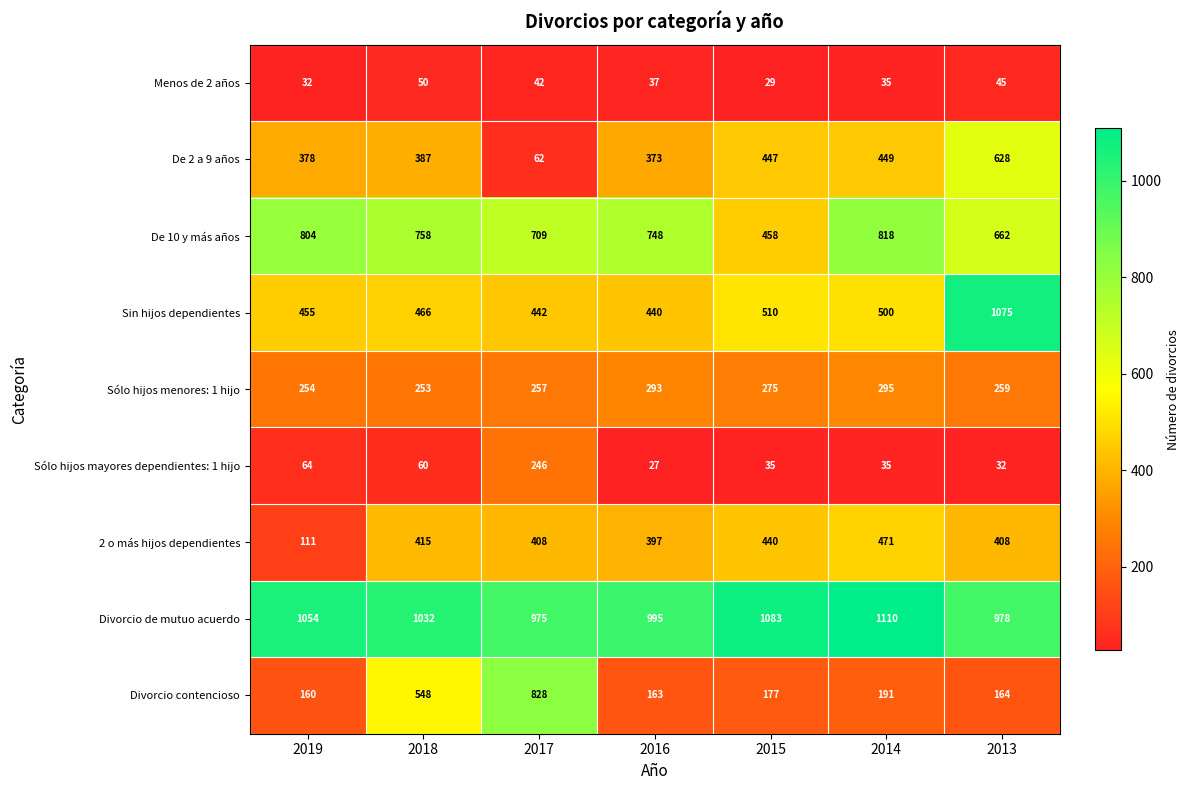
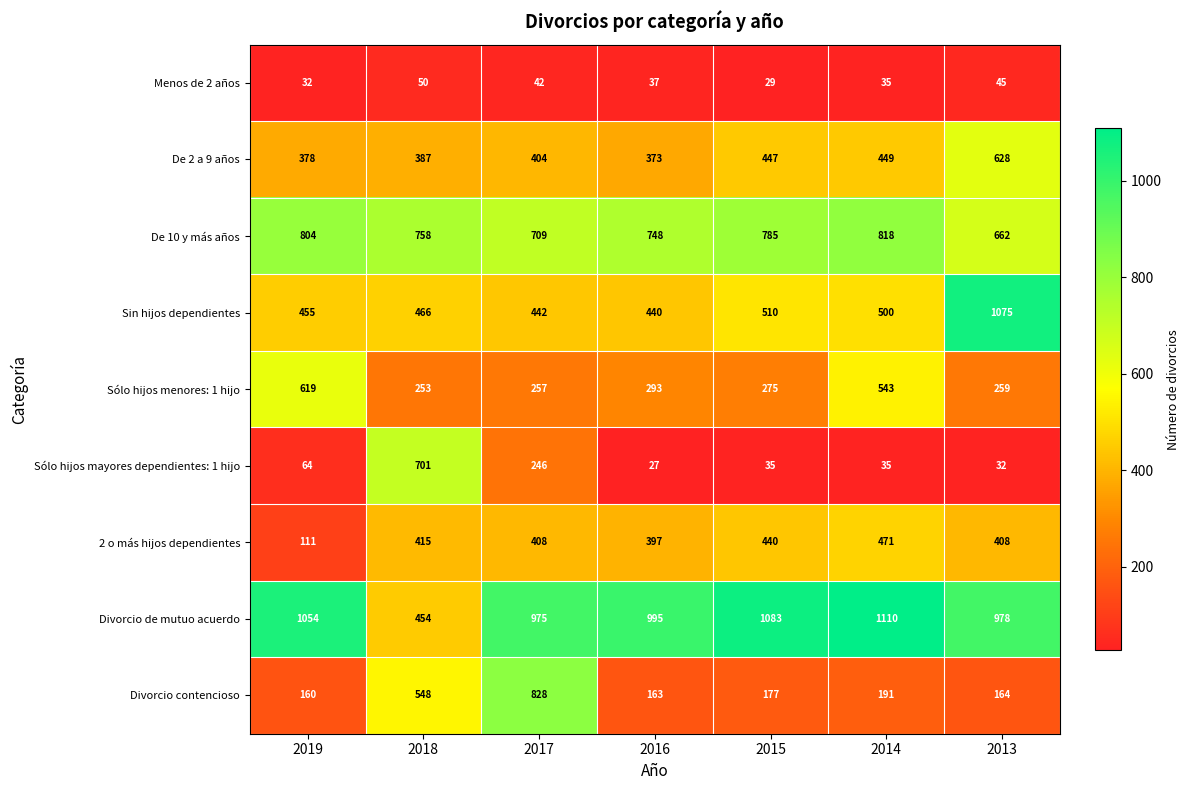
  {
    "Menos de 2 años": {
      "2019": 32,
      "2018": 50,
      "2017": 42,
      "2016": 37,
      "2015": 29,
      "2014": 35,
      "2013": 45
    },
    "De 2 a 9 años": {
      "2019": 378,
      "2018": 387,
-     "2017": 62,
+     "2017": 404,
      "2016": 373,
      "2015": 447,
      "2014": 449,
      "2013": 628
    },
    "De 10 y más años": {
      "2019": 804,
      "2018": 758,
      "2017": 709,
      "2016": 748,
-     "2015": 458,
+     "2015": 785,
      "2014": 818,
      "2013": 662
    },
    "Sin hijos dependientes": {
      "2019": 455,
      "2018": 466,
      "2017": 442,
      "2016": 440,
      "2015": 510,
      "2014": 500,
      "2013": 1075
    },
    "Sólo hijos menores: 1 hijo": {
-     "2019": 254,
+     "2019": 619,
      "2018": 253,
      "2017": 257,
      "2016": 293,
      "2015": 275,
-     "2014": 295,
+     "2014": 543,
      "2013": 259
    },
    "Sólo hijos mayores dependientes: 1 hijo": {
      "2019": 64,
-     "2018": 60,
+     "2018": 701,
      "2017": 246,
      "2016": 27,
      "2015": 35,
      "2014": 35,
      "2013": 32
    },
    "2 o más hijos dependientes": {
      "2019": 111,
      "2018": 415,
      "2017": 408,
      "2016": 397,
      "2015": 440,
      "2014": 471,
      "2013": 408
    },
    "Divorcio de mutuo acuerdo": {
      "2019": 1054,
-     "2018": 1032,
+     "2018": 454,
      "2017": 975,
      "2016": 995,
      "2015": 1083,
      "2014": 1110,
      "2013": 978
    },
    "Divorcio contencioso": {
      "2019": 160,
      "2018": 548,
      "2017": 828,
      "2016": 163,
      "2015": 177,
      "2014": 191,
      "2013": 164
    }
  }
